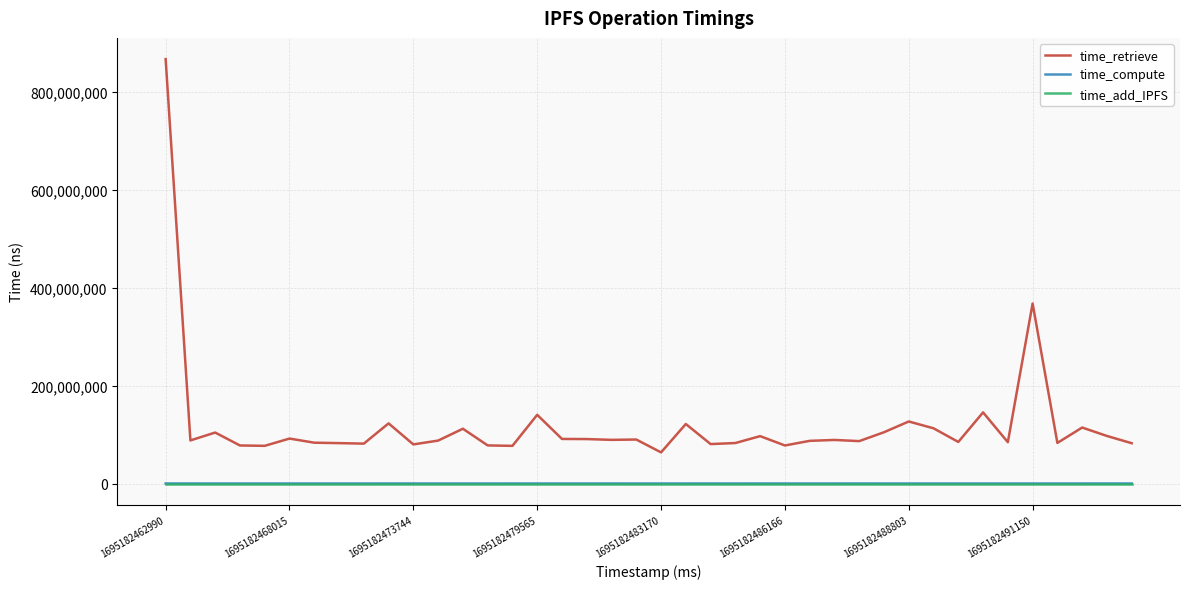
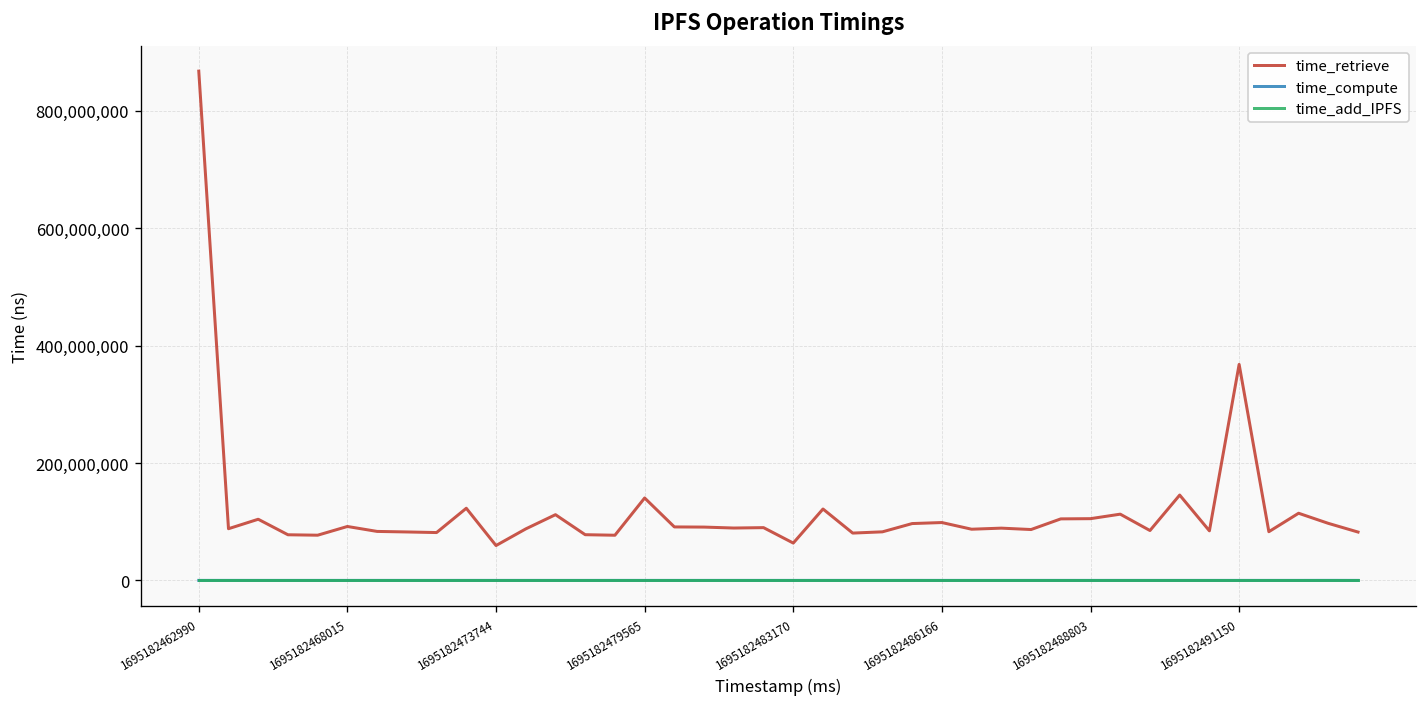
  {
    "time_retrieve": {
      "1695182462990": "870,000,000",
      "1695182468015": "90,000,000",
-     "1695182473744": "80,000,000",
+     "1695182473744": "60,000,000",
      "1695182479565": "140,000,000",
      "1695182483170": "60,000,000",
-     "1695182486166": "80,000,000",
-     "1695182488803": "130,000,000",
+     "1695182486166": "100,000,000",
+     "1695182488803": "110,000,000",
      "1695182491150": "370,000,000"
    },
    "time_add_IPFS": {
      "1695182462990": "0",
      "1695182468015": "0",
      "1695182473744": "0",
      "1695182479565": "0",
      "1695182483170": "0",
      "1695182486166": "0",
      "1695182488803": "0",
      "1695182491150": "0"
    }
  }
